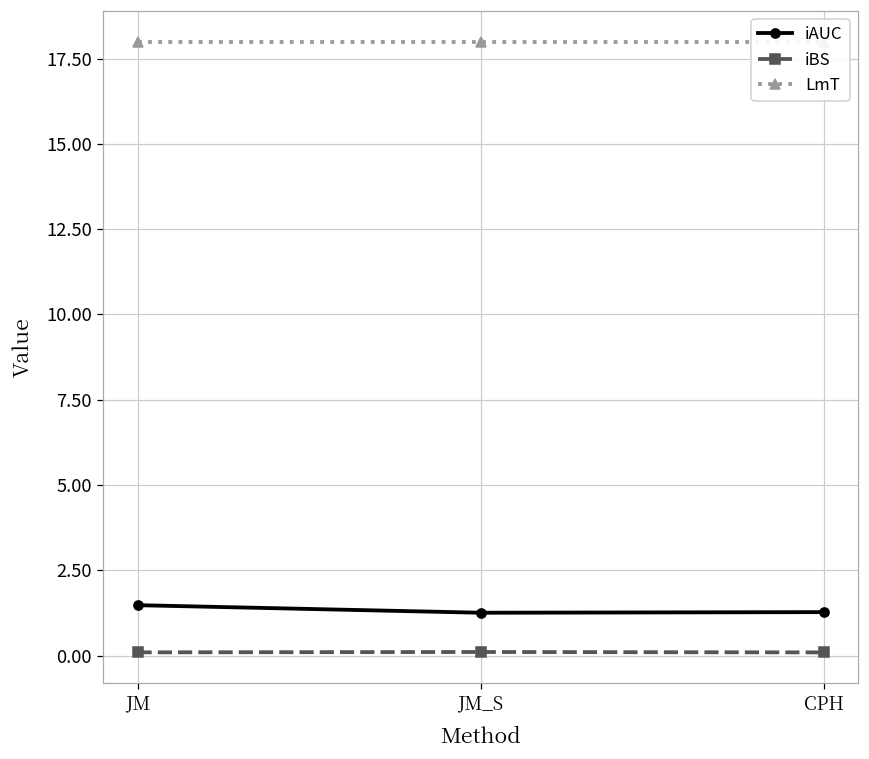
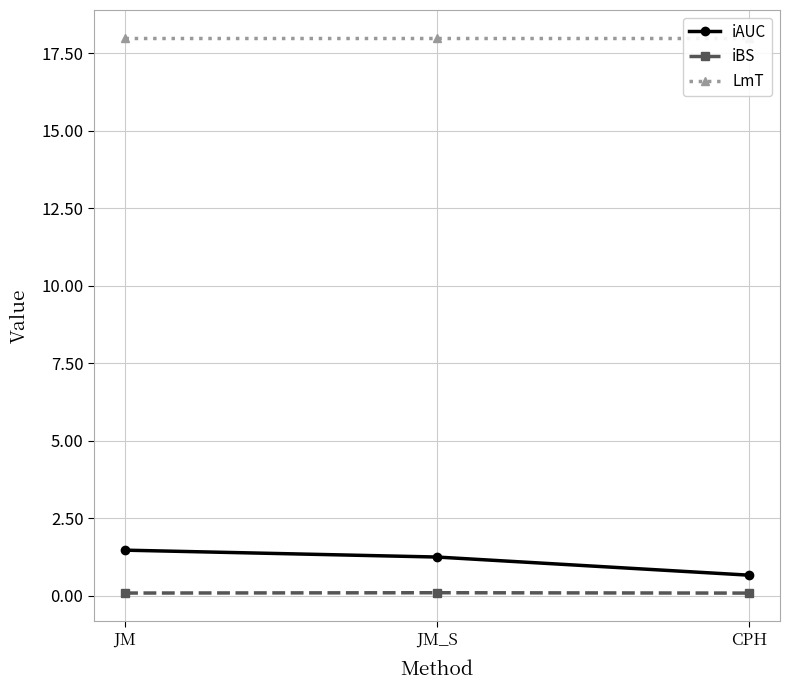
  {
    "iAUC": {
      "JM": 1.5,
      "JM_S": 1.3,
-     "CPH": 1.3
+     "CPH": 0.7
    },
    "iBS": {
      "JM": 0.1,
      "JM_S": 0.1,
      "CPH": 0.1
    },
    "LmT": {
      "JM": 18.0,
      "JM_S": 18.0
    }
  }
